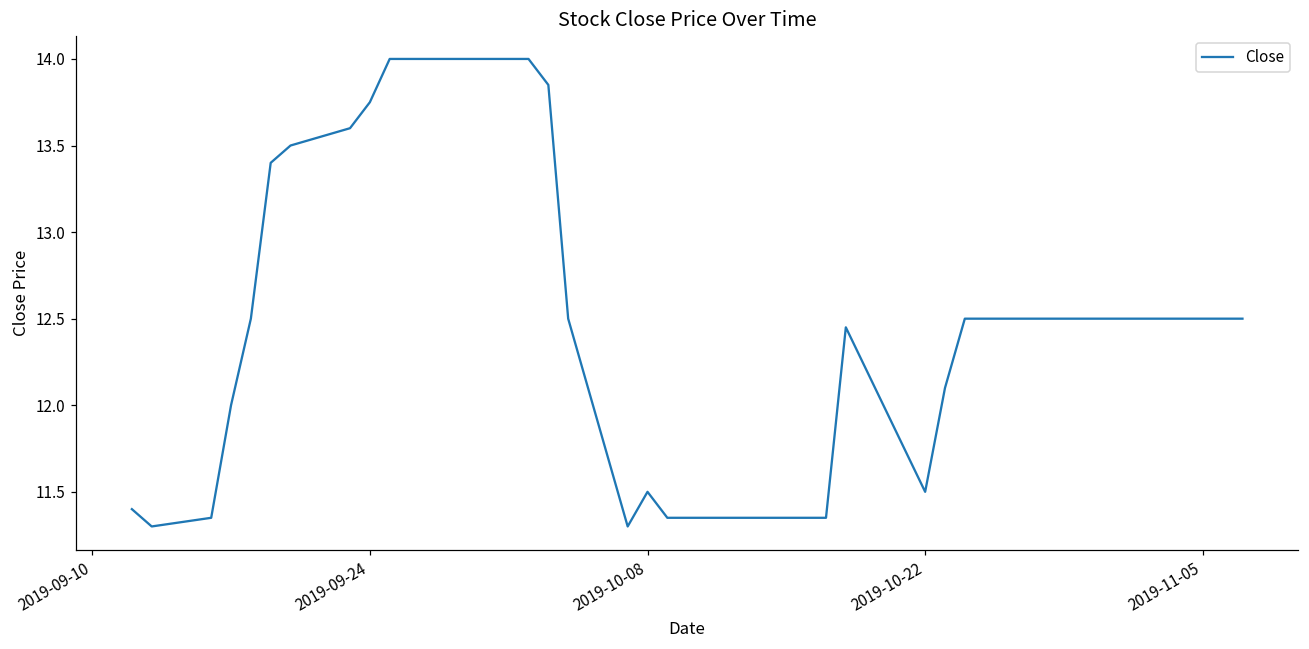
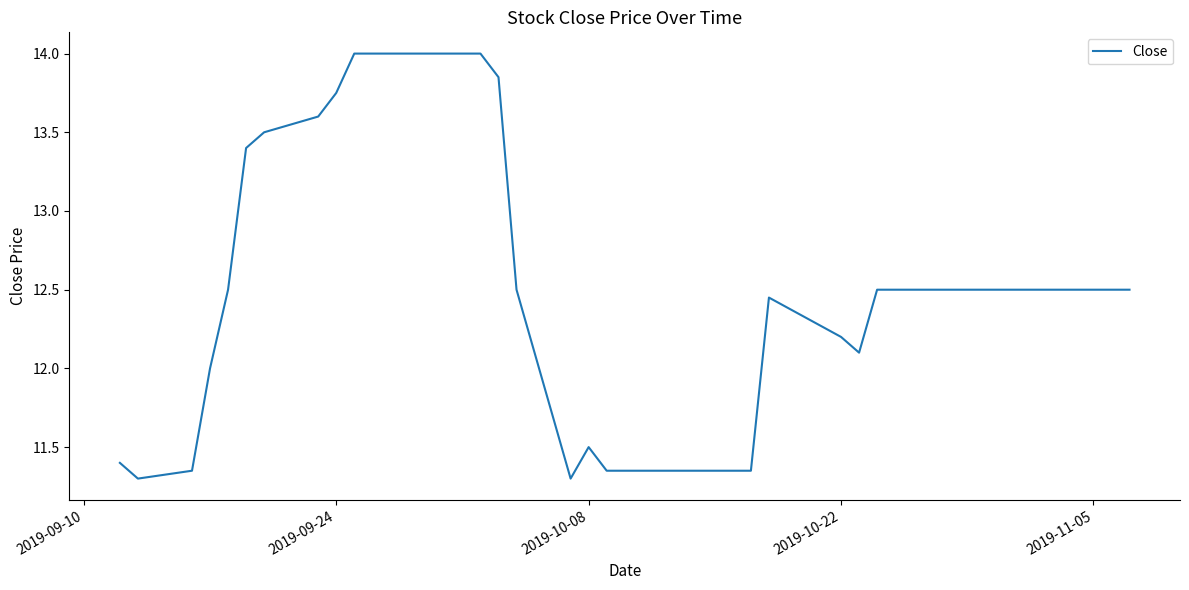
  {
    "2019-09-24": 13.75,
    "2019-10-08": 11.5,
-   "2019-10-22": 11.5,
+   "2019-10-22": 12.2,
    "2019-11-05": 12.5
  }
